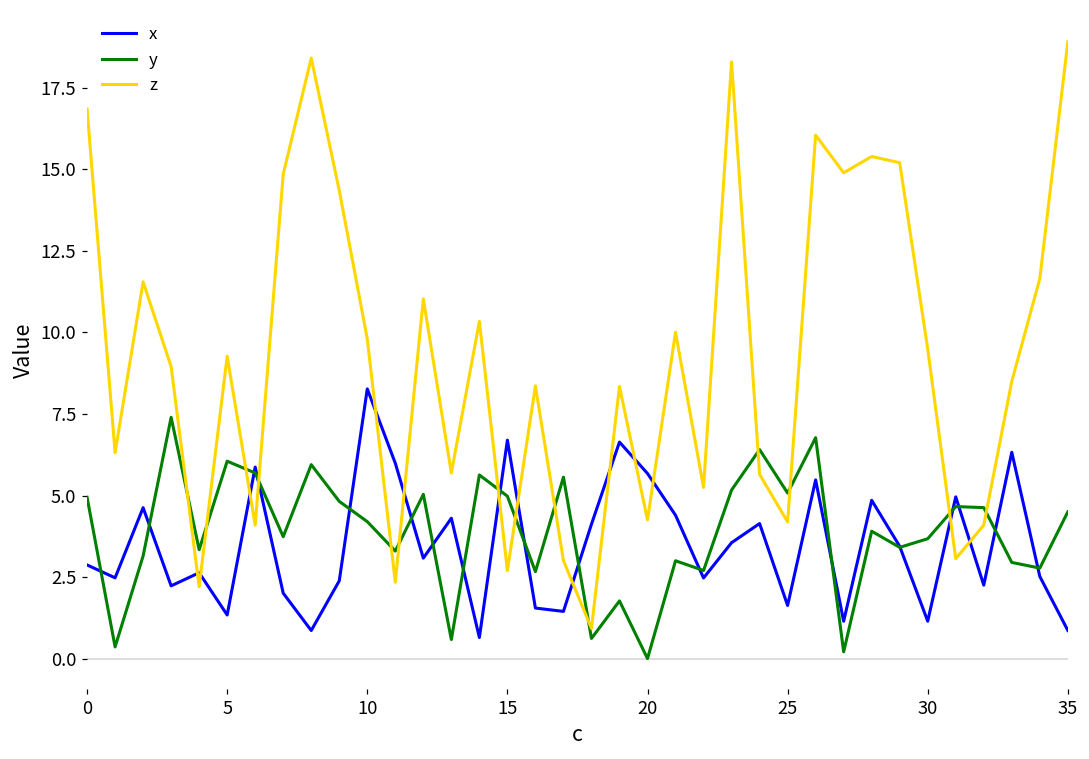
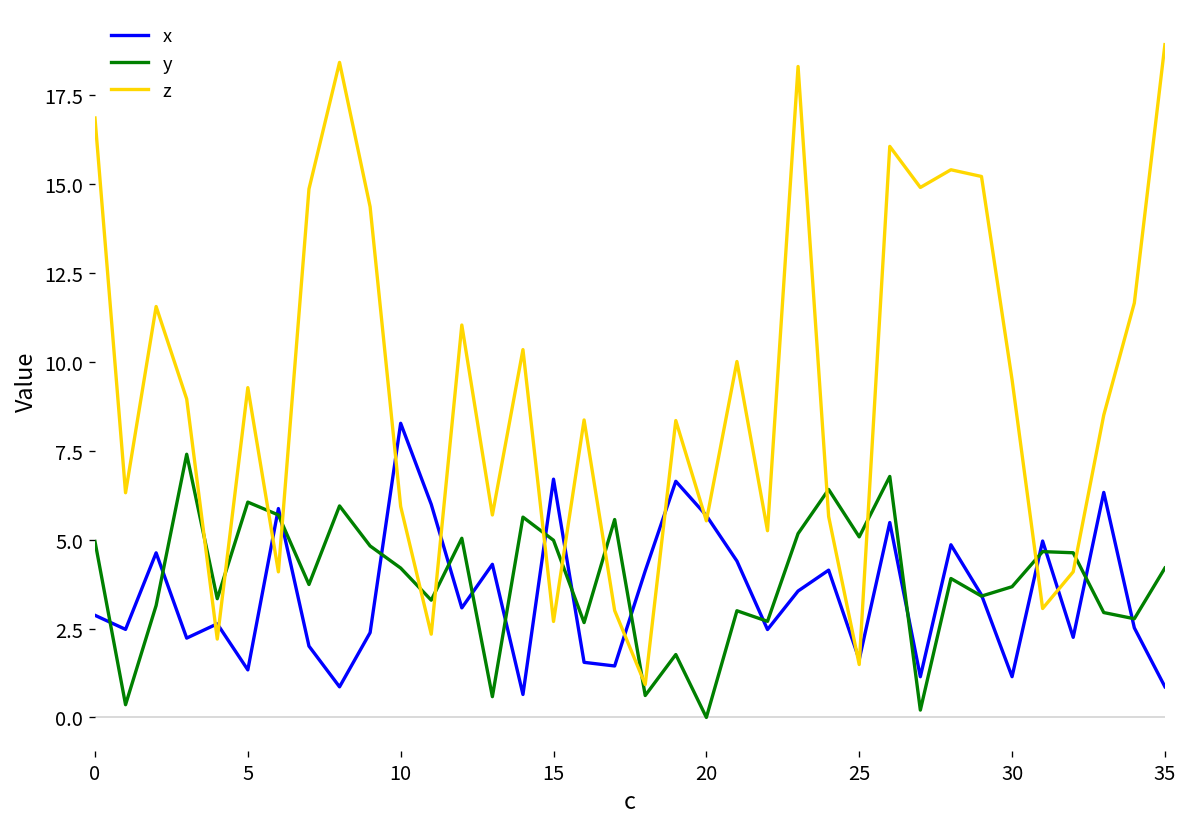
  {
    "x": {
      "0": 2.9,
      "5": 1.3,
      "10": 8.3,
      "15": 6.7,
      "20": 5.7,
      "25": 1.6,
      "30": 1.1,
      "35": 0.9
    },
    "y": {
      "0": 4.9,
      "5": 6.1,
      "10": 4.2,
      "15": 5.0,
      "20": 0.0,
      "25": 5.1,
      "30": 3.7,
-     "35": 4.5
+     "35": 4.2
    },
    "z": {
      "0": 16.8,
      "5": 9.3,
-     "10": 9.8,
+     "10": 5.9,
      "15": 2.7,
-     "20": 4.3,
-     "25": 4.2,
+     "20": 5.5,
+     "25": 1.5,
      "30": 9.5,
      "35": 18.9
    }
  }
